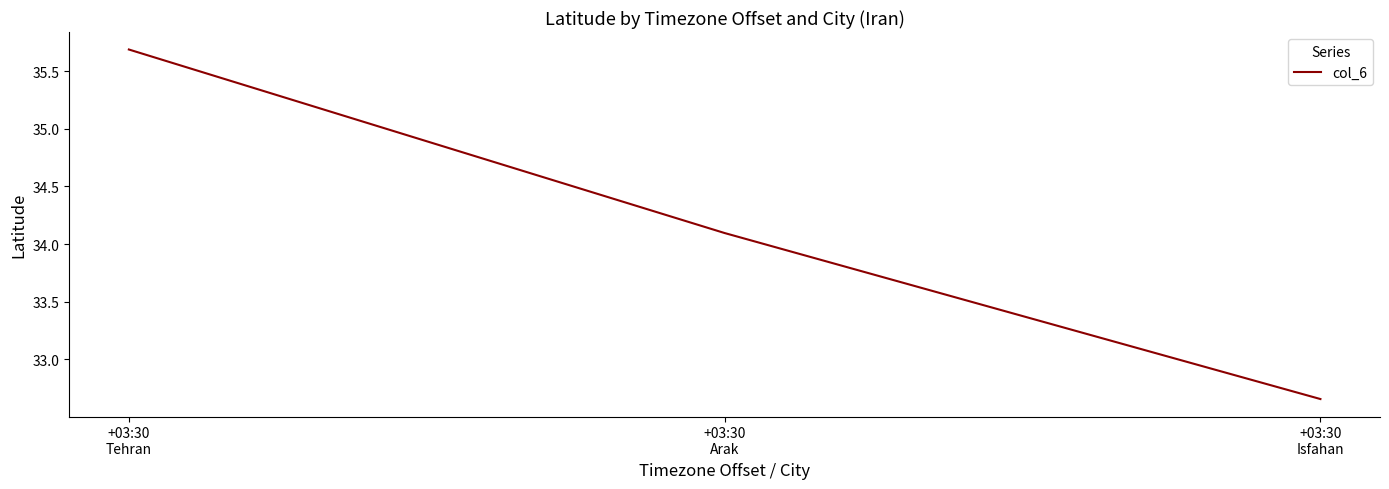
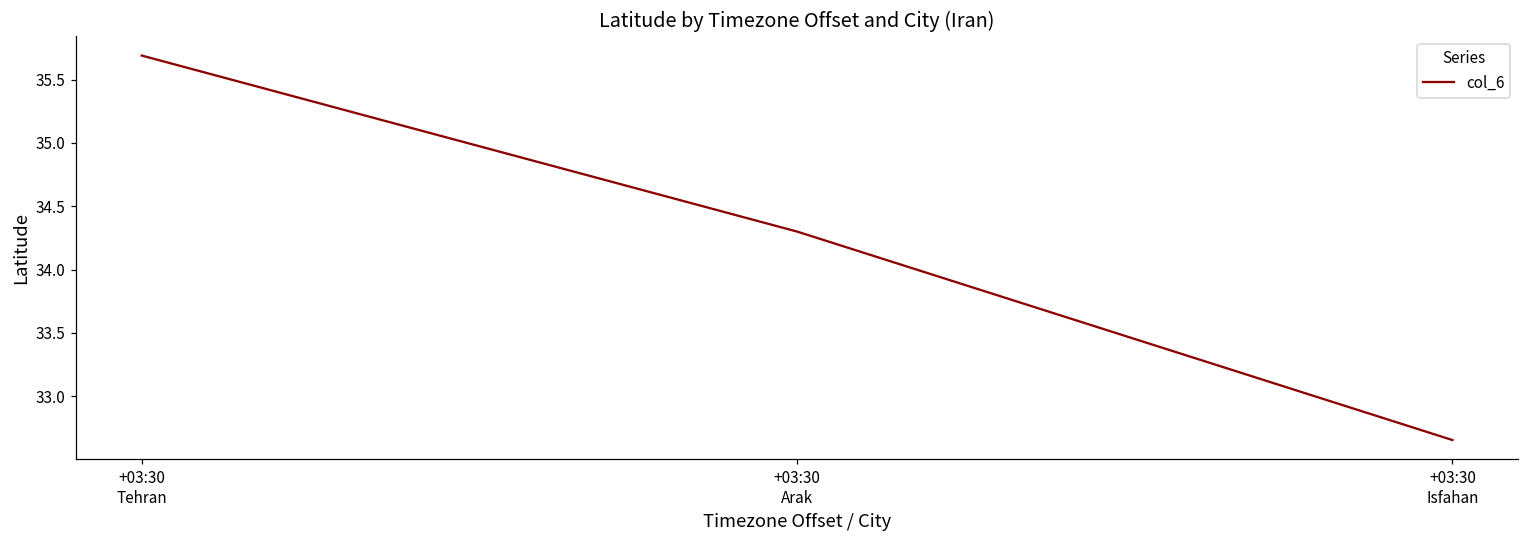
  {
    "+03:30 Tehran": 35.69,
-   "+03:30 Arak": 34.10,
+   "+03:30 Arak": 34.30,
    "+03:30 Isfahan": 32.65
  }
